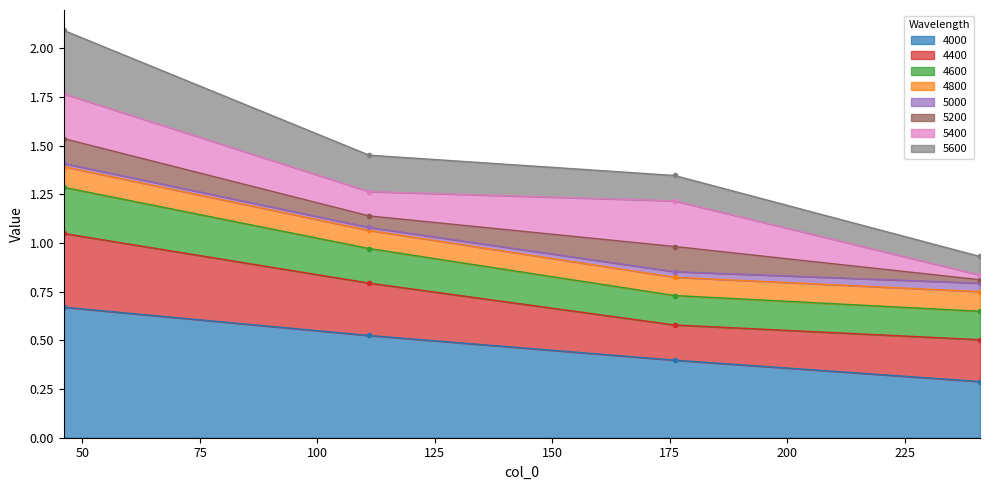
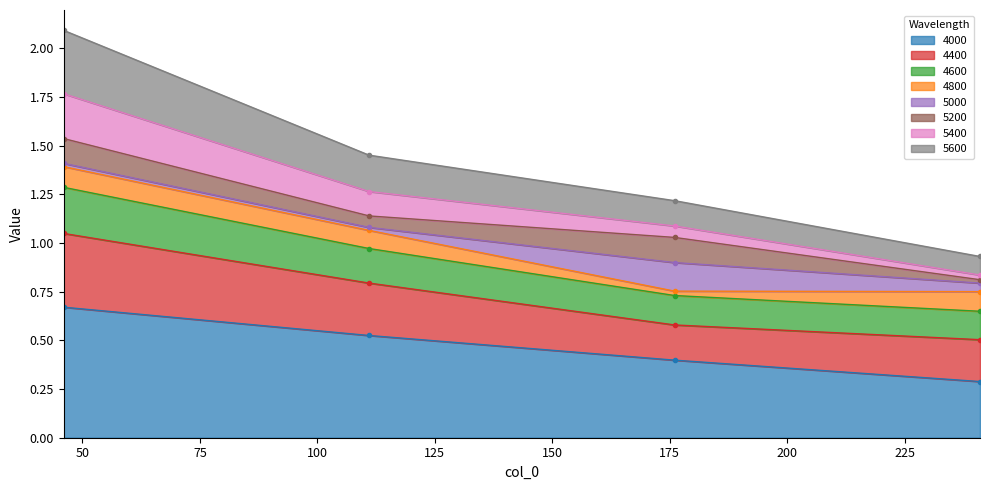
  {
    "4000": {
      "175": 0.40
    },
    "4400": {
      "175": 0.18
    },
    "4600": {
      "175": 0.15
    },
    "4800": {
-     "175": 0.09
+     "175": 0.02
    },
    "5000": {
-     "175": 0.03
+     "175": 0.15
    },
    "5200": {
      "175": 0.13
    },
    "5400": {
-     "175": 0.23
+     "175": 0.06
    },
    "5600": {
      "175": 0.13
    }
  }
